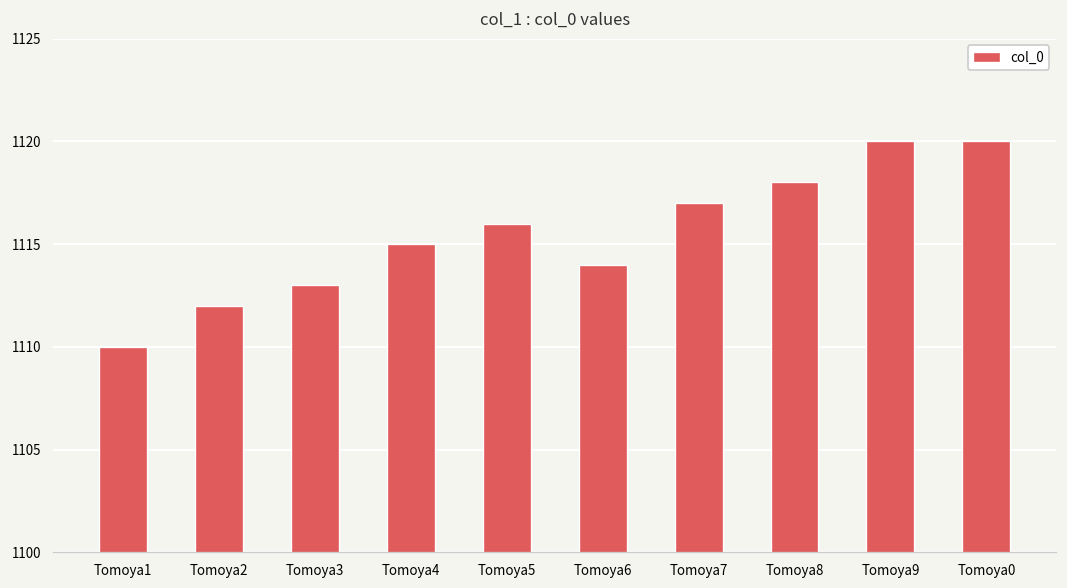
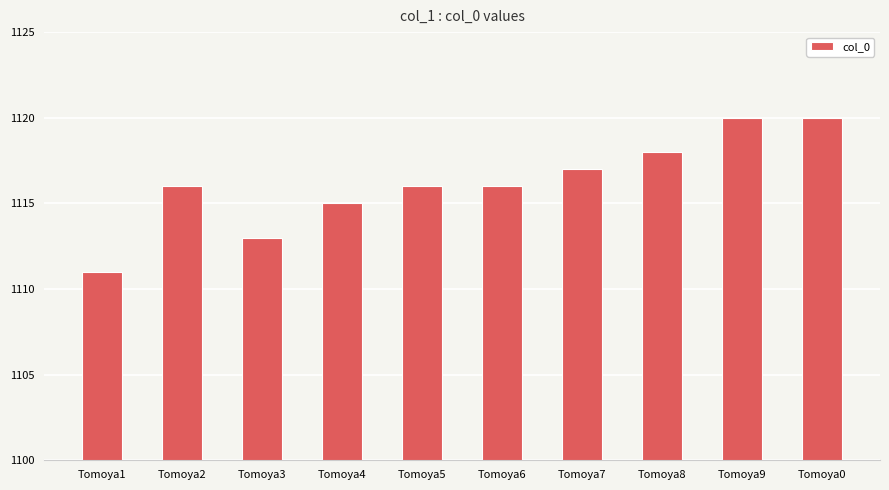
  {
-   "Tomoya1": 1110,
-   "Tomoya2": 1112,
+   "Tomoya1": 1111,
+   "Tomoya2": 1116,
    "Tomoya3": 1113,
    "Tomoya4": 1115,
    "Tomoya5": 1116,
-   "Tomoya6": 1114,
+   "Tomoya6": 1116,
    "Tomoya7": 1117,
    "Tomoya8": 1118,
    "Tomoya9": 1120,
    "Tomoya0": 1120
  }
